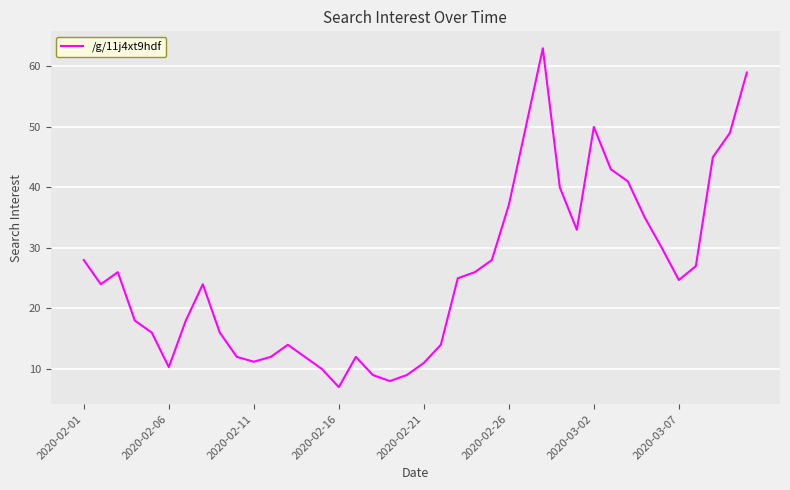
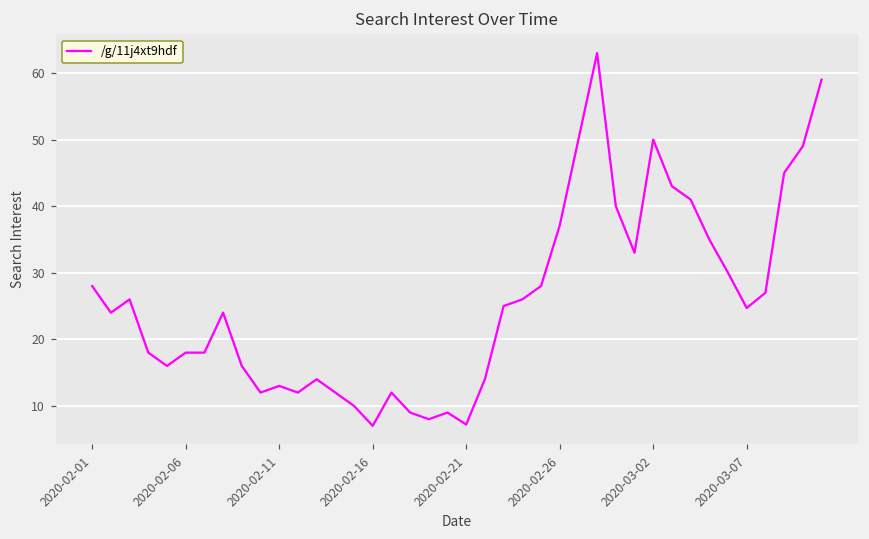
  {
    "2020-02-01": 28,
-   "2020-02-06": 10,
-   "2020-02-11": 11,
+   "2020-02-06": 18,
+   "2020-02-11": 13,
    "2020-02-16": 7,
-   "2020-02-21": 11,
+   "2020-02-21": 7,
    "2020-02-26": 37,
    "2020-03-02": 50,
    "2020-03-07": 25
  }
